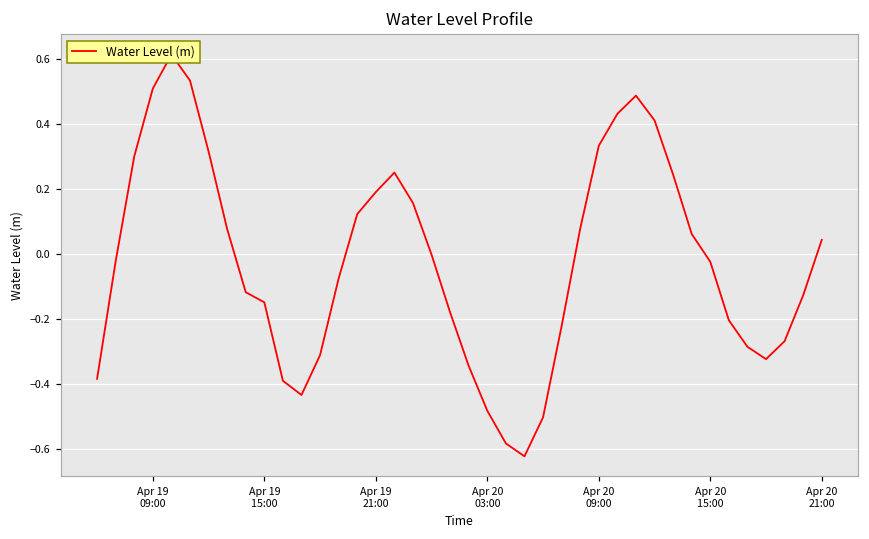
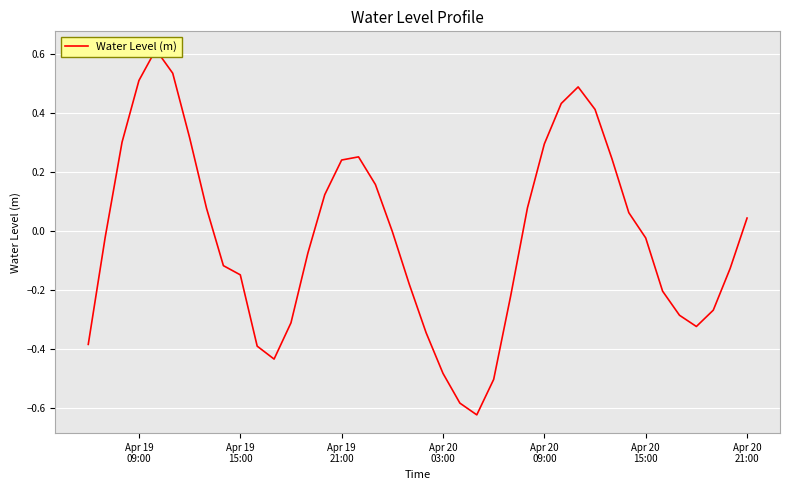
  {
    "Apr 19 09:00": 0.51,
    "Apr 19 15:00": -0.15,
-   "Apr 19 21:00": 0.19,
+   "Apr 19 21:00": 0.24,
    "Apr 20 03:00": -0.48,
-   "Apr 20 09:00": 0.33,
+   "Apr 20 09:00": 0.29,
    "Apr 20 15:00": -0.02,
    "Apr 20 21:00": 0.04
  }
